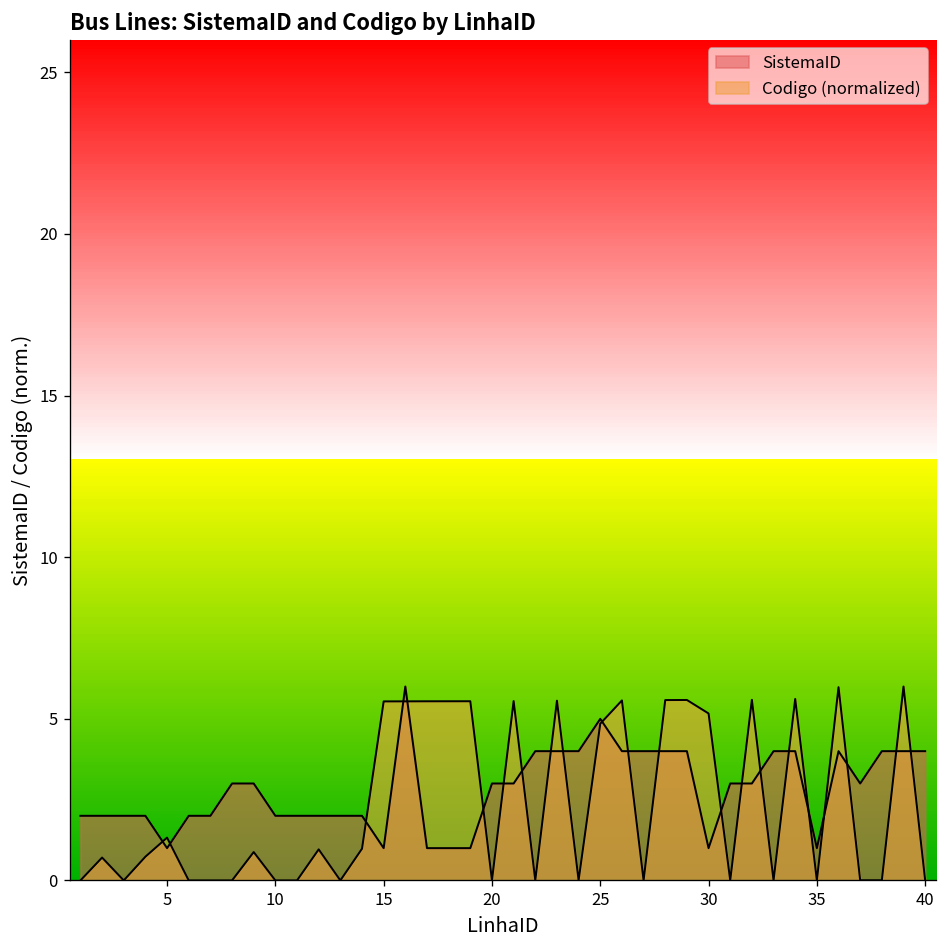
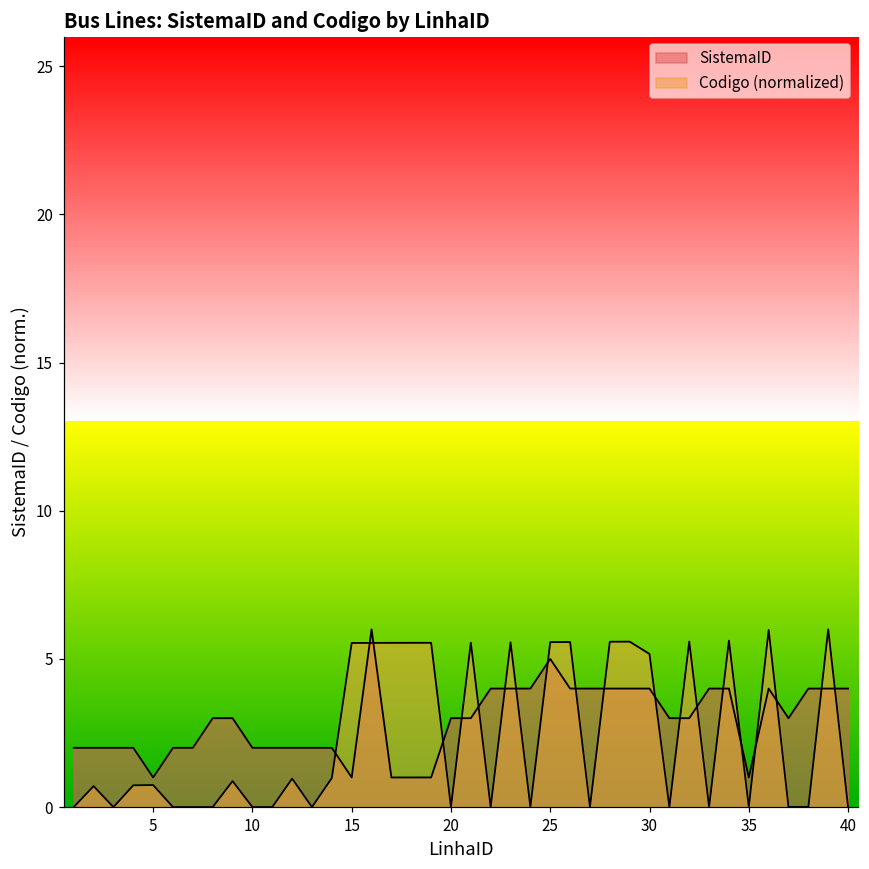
  {
    "SistemaID": {
      "5": 1,
      "10": 2,
      "15": 1,
      "20": 3,
      "25": 5,
-     "30": 1,
+     "30": 4,
      "35": 1,
      "40": 4
    },
    "Codigo (normalized)": {
-     "5": 1.3,
+     "5": 0.7,
      "10": 0.0,
      "15": 5.5,
      "20": 0.0,
-     "25": 4.8,
+     "25": 5.6,
      "30": 5.2,
      "35": 0.0,
      "40": 0.0
    }
  }
